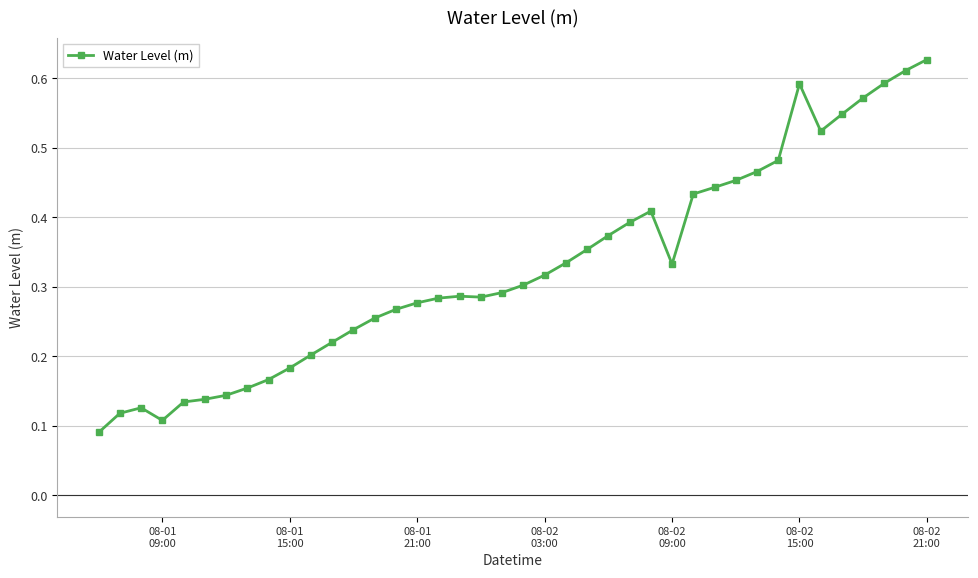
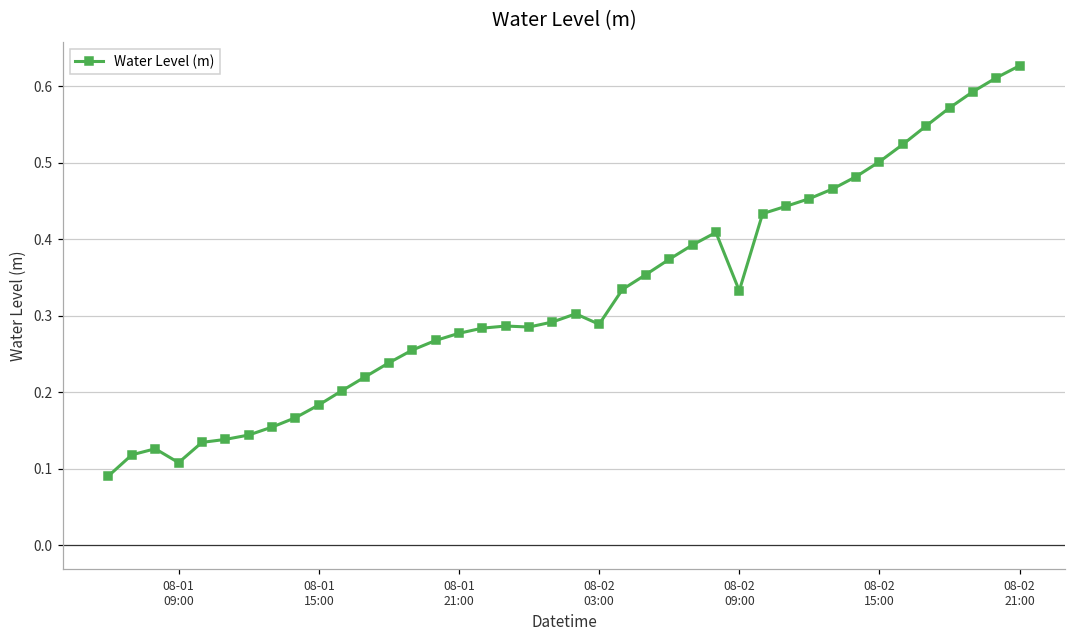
  {
    "08-01 09:00": 0.11,
    "08-01 15:00": 0.18,
    "08-01 21:00": 0.28,
-   "08-02 03:00": 0.32,
+   "08-02 03:00": 0.29,
    "08-02 09:00": 0.33,
-   "08-02 15:00": 0.59,
+   "08-02 15:00": 0.50,
    "08-02 21:00": 0.63
  }
